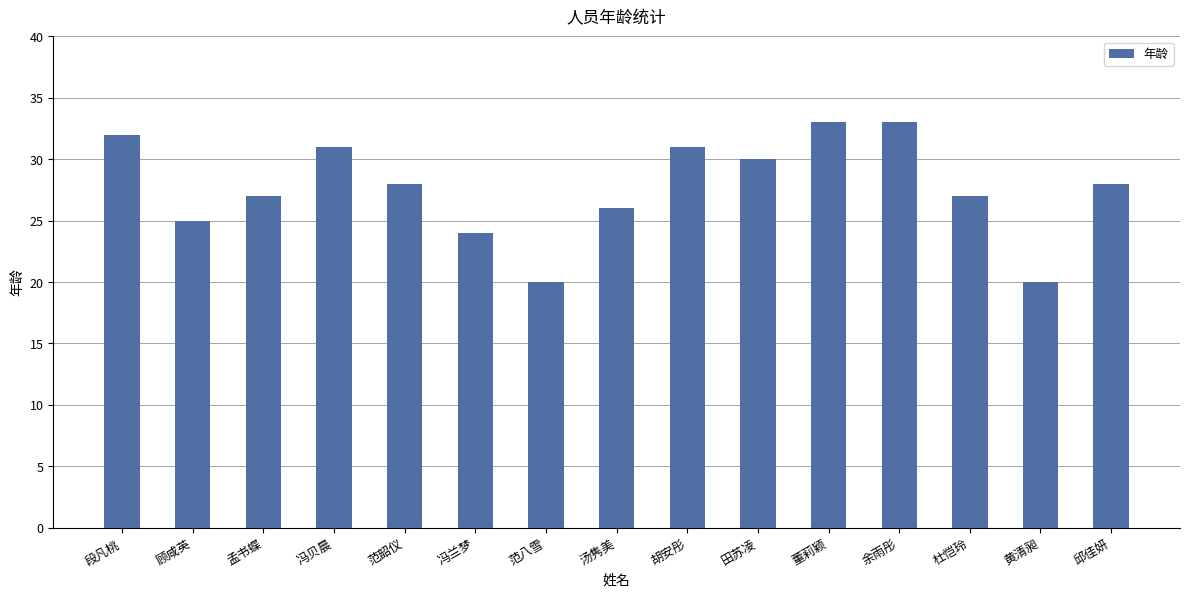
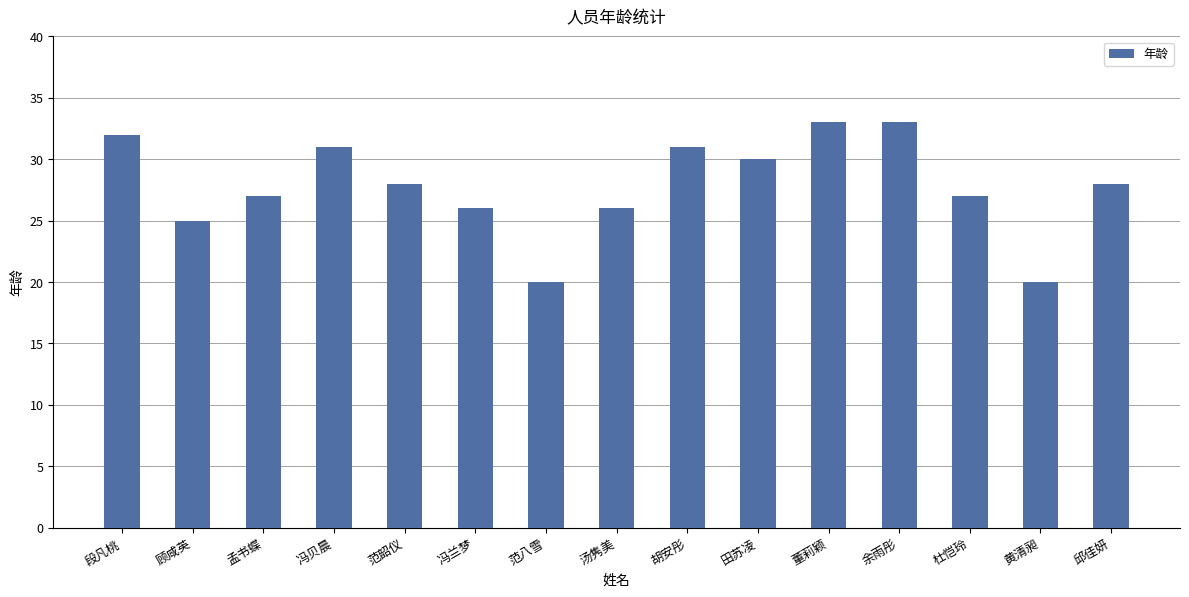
  {
    "段凡桃": 32,
    "顾咸英": 25,
    "孟书蝶": 27,
    "冯贝晨": 31,
    "范韶仪": 28,
-   "冯兰梦": 24,
+   "冯兰梦": 26,
    "范八雪": 20,
    "汤隽美": 26,
    "胡安彤": 31,
    "田苏凌": 30,
    "董莉颖": 33,
    "余雨彤": 33,
    "杜恺玲": 27,
    "黄清昶": 20,
    "邱佳妍": 28
  }
